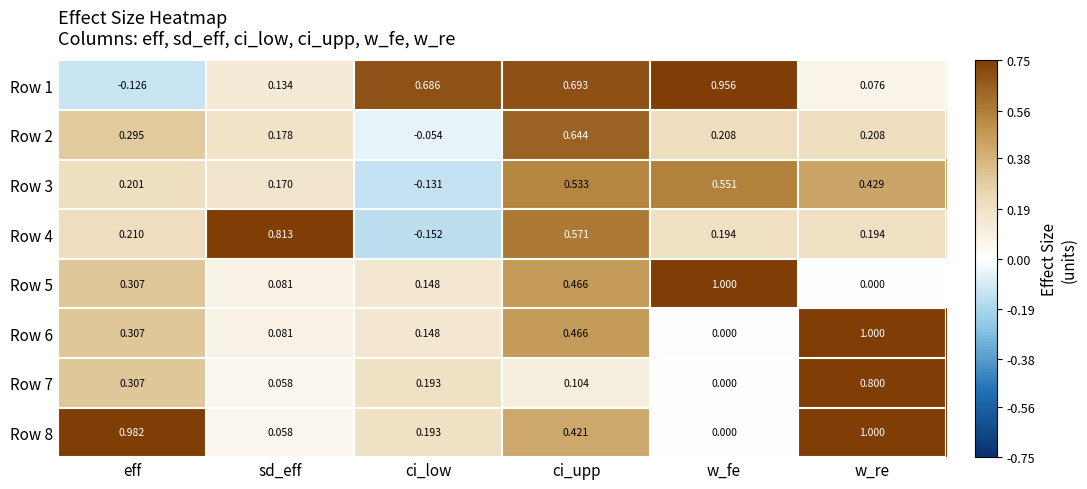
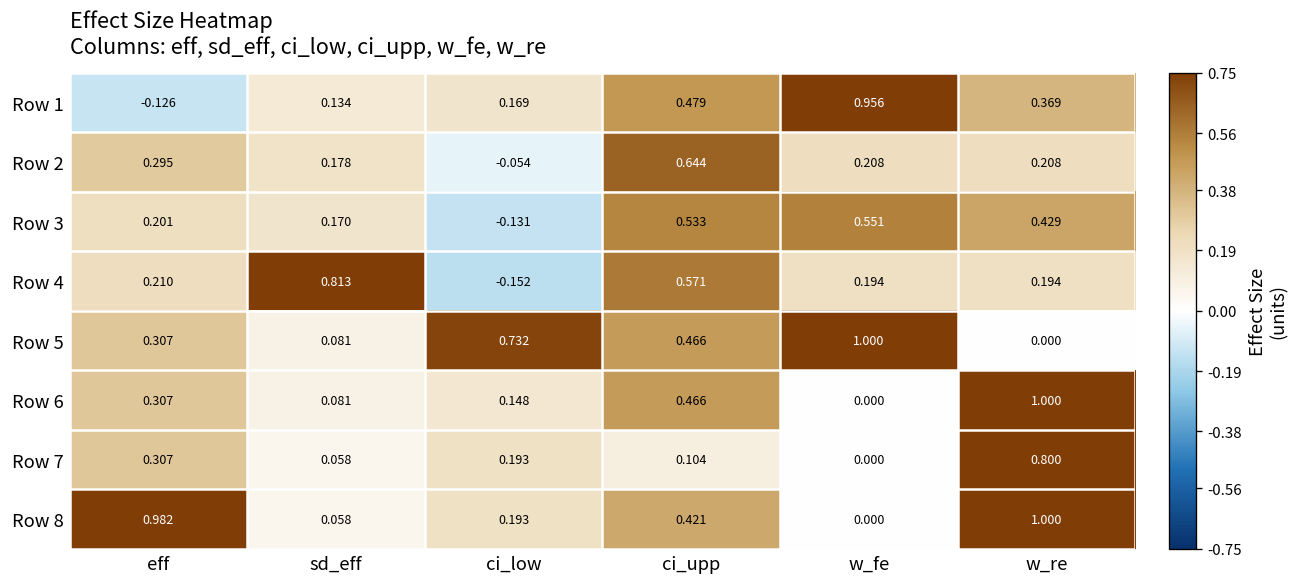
  {
    "Row 1": {
      "eff": -0.126,
      "sd_eff": 0.134,
-     "ci_low": 0.686,
-     "ci_upp": 0.693,
+     "ci_low": 0.169,
+     "ci_upp": 0.479,
      "w_fe": 0.956,
-     "w_re": 0.076
+     "w_re": 0.369
    },
    "Row 2": {
      "eff": 0.295,
      "sd_eff": 0.178,
      "ci_low": -0.054,
      "ci_upp": 0.644,
      "w_fe": 0.208,
      "w_re": 0.208
    },
    "Row 3": {
      "eff": 0.201,
      "sd_eff": 0.170,
      "ci_low": -0.131,
      "ci_upp": 0.533,
      "w_fe": 0.551,
      "w_re": 0.429
    },
    "Row 4": {
      "eff": 0.210,
      "sd_eff": 0.813,
      "ci_low": -0.152,
      "ci_upp": 0.571,
      "w_fe": 0.194,
      "w_re": 0.194
    },
    "Row 5": {
      "eff": 0.307,
      "sd_eff": 0.081,
-     "ci_low": 0.148,
+     "ci_low": 0.732,
      "ci_upp": 0.466,
      "w_fe": 1.000,
      "w_re": 0.000
    },
    "Row 6": {
      "eff": 0.307,
      "sd_eff": 0.081,
      "ci_low": 0.148,
      "ci_upp": 0.466,
      "w_fe": 0.000,
      "w_re": 1.000
    },
    "Row 7": {
      "eff": 0.307,
      "sd_eff": 0.058,
      "ci_low": 0.193,
      "ci_upp": 0.104,
      "w_fe": 0.000,
      "w_re": 0.800
    },
    "Row 8": {
      "eff": 0.982,
      "sd_eff": 0.058,
      "ci_low": 0.193,
      "ci_upp": 0.421,
      "w_fe": 0.000,
      "w_re": 1.000
    }
  }
